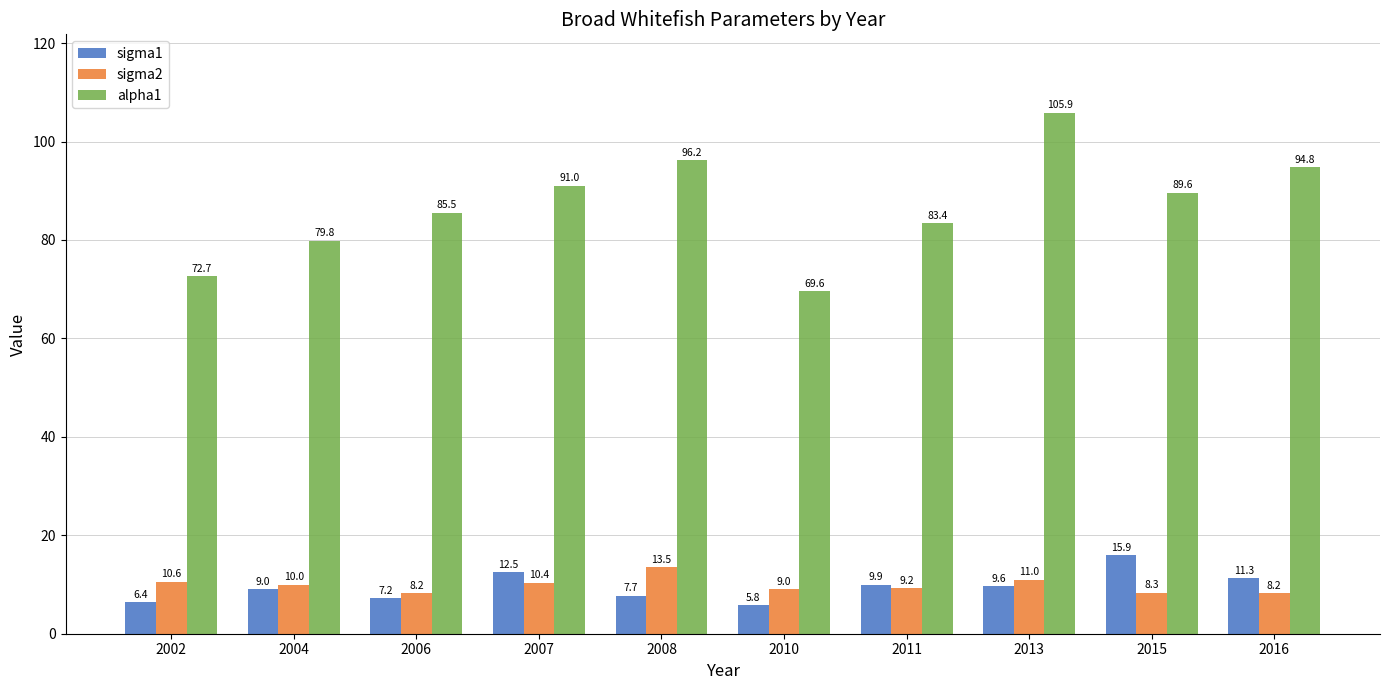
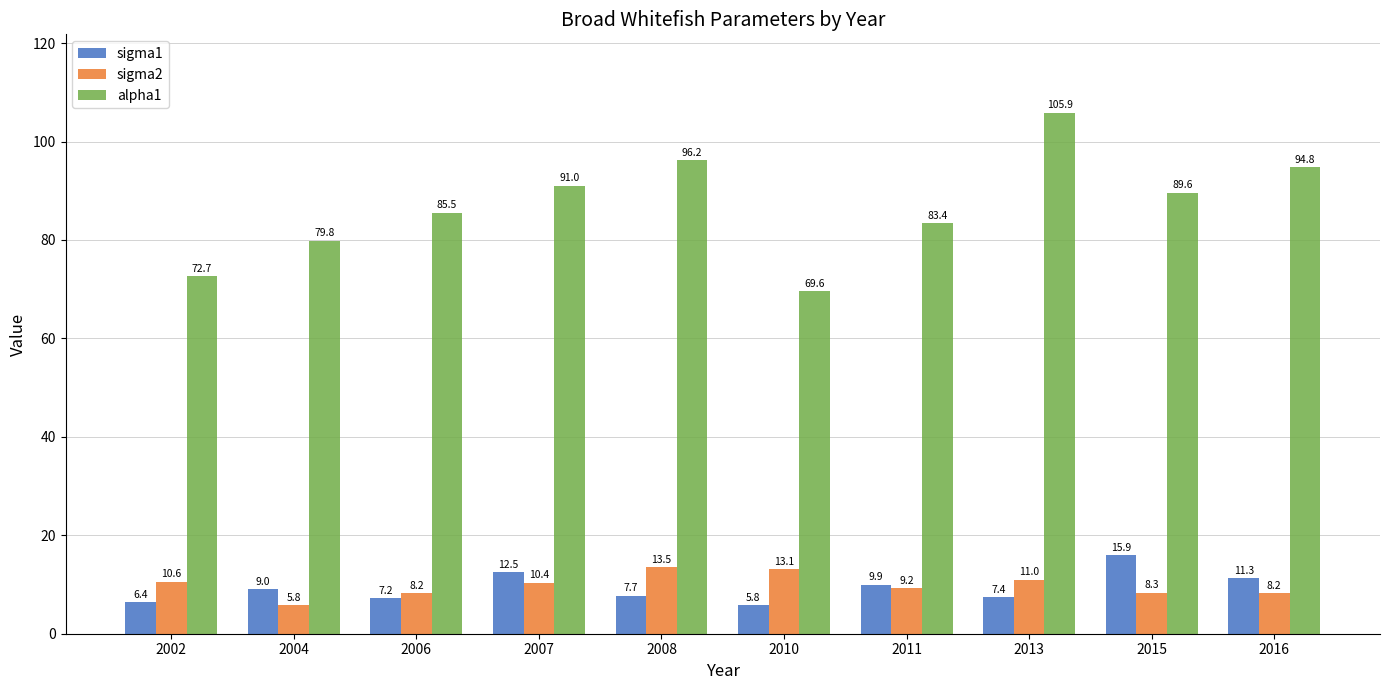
  {
    "sigma1": {
      "2002": 6.4,
      "2004": 9.0,
      "2006": 7.2,
      "2007": 12.5,
      "2008": 7.7,
      "2010": 5.8,
      "2011": 9.9,
-     "2013": 9.6,
+     "2013": 7.4,
      "2015": 15.9,
      "2016": 11.3
    },
    "sigma2": {
      "2002": 10.6,
-     "2004": 10.0,
+     "2004": 5.8,
      "2006": 8.2,
      "2007": 10.4,
      "2008": 13.5,
-     "2010": 9.0,
+     "2010": 13.1,
      "2011": 9.2,
      "2013": 11.0,
      "2015": 8.3,
      "2016": 8.2
    },
    "alpha1": {
      "2002": 72.7,
      "2004": 79.8,
      "2006": 85.5,
      "2007": 91.0,
      "2008": 96.2,
      "2010": 69.6,
      "2011": 83.4,
      "2013": 105.9,
      "2015": 89.6,
      "2016": 94.8
    }
  }
